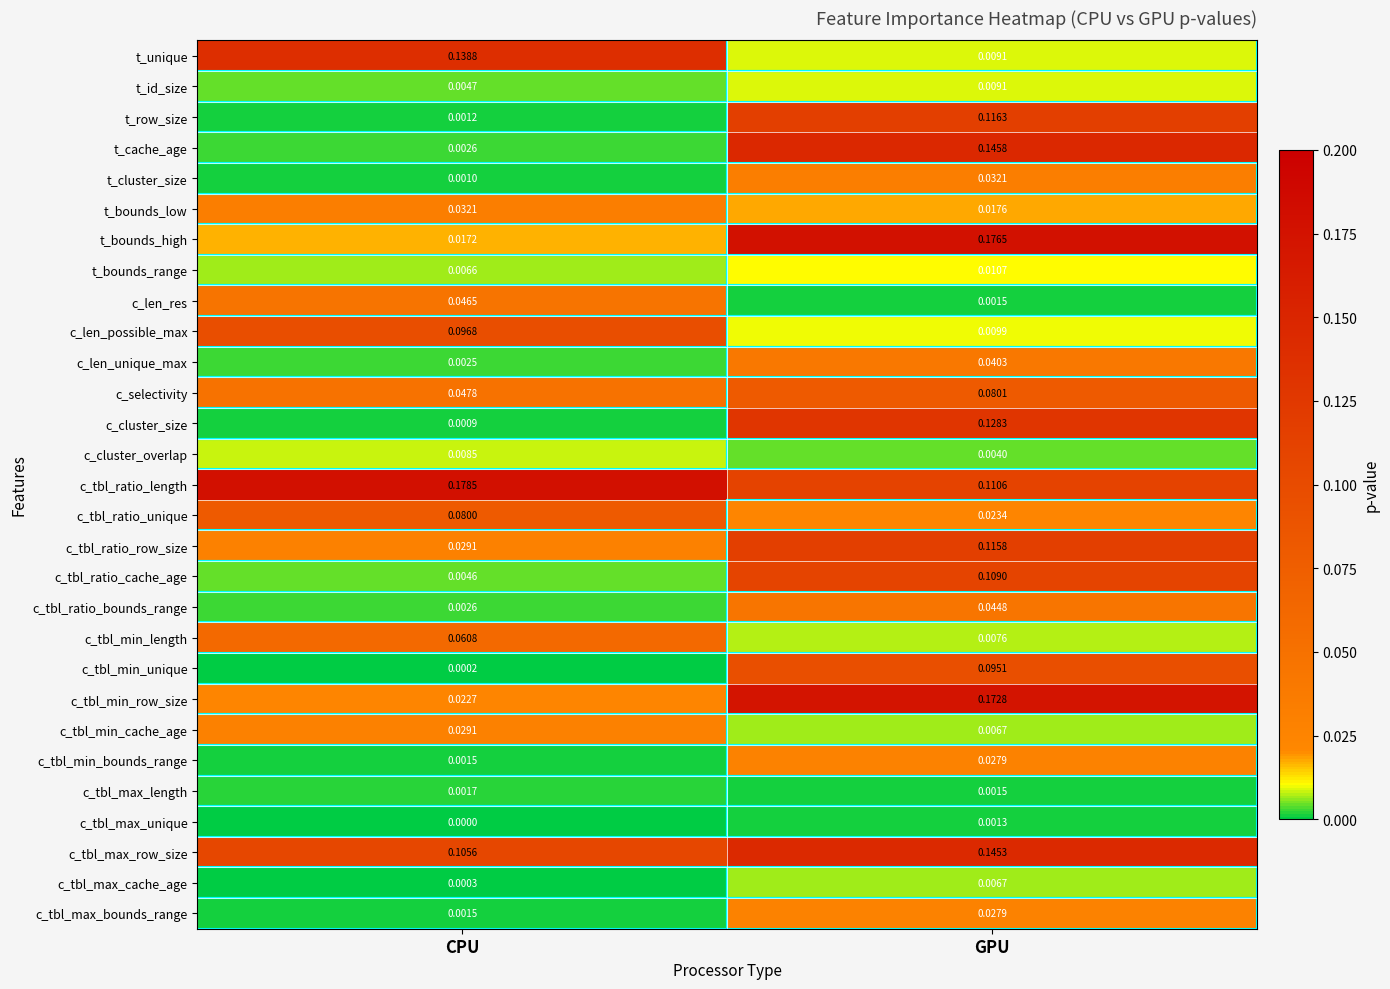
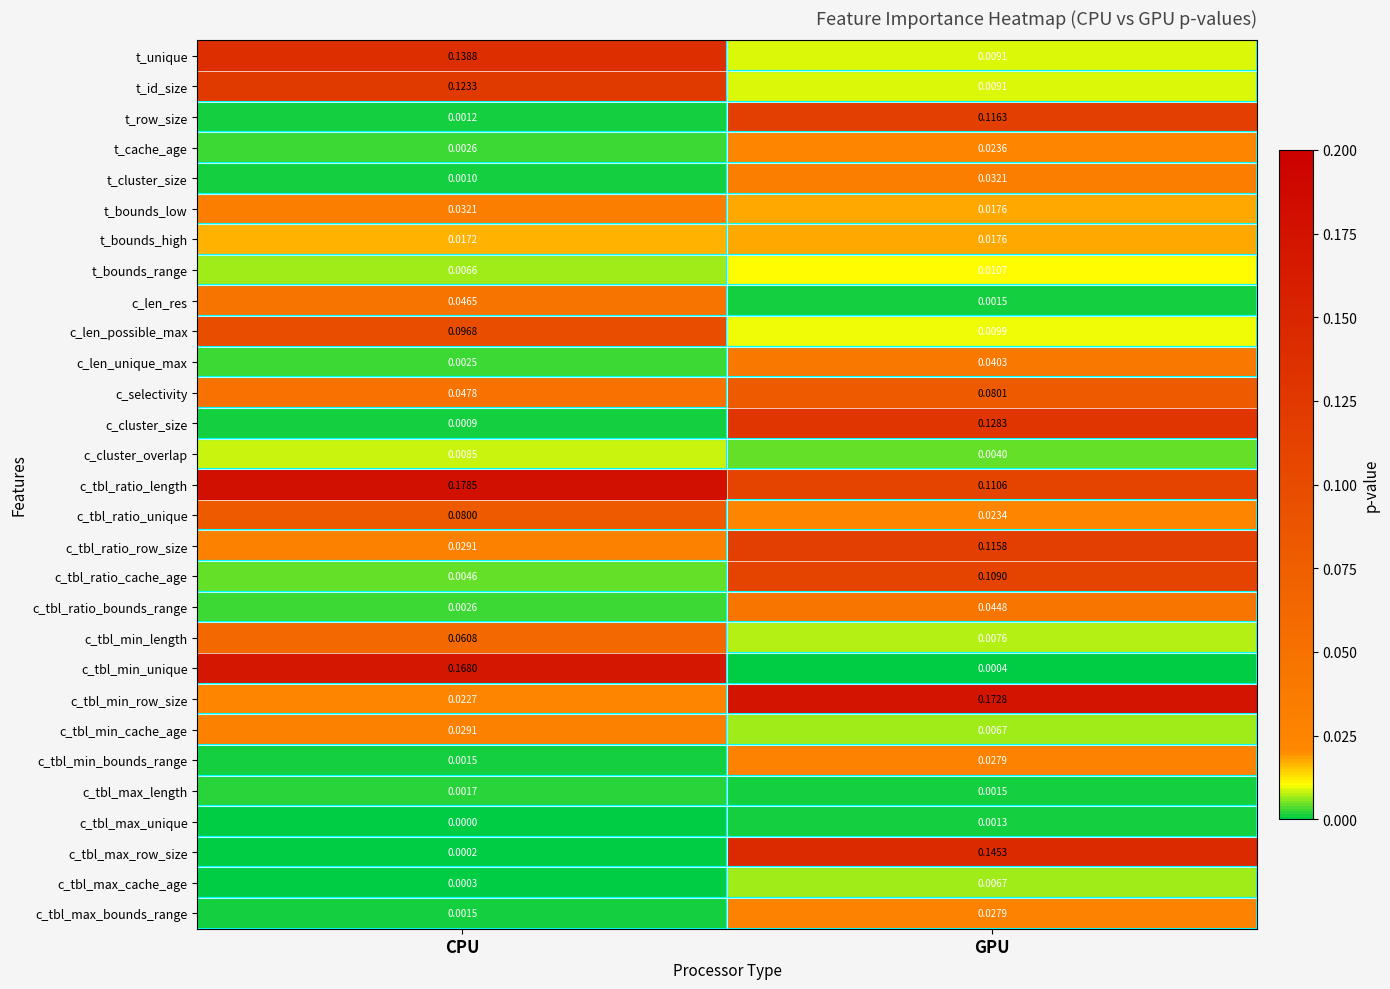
  {
    "t_unique": {
      "CPU": 0.1388,
      "GPU": 0.0091
    },
    "t_id_size": {
-     "CPU": 0.0047,
+     "CPU": 0.1233,
      "GPU": 0.0091
    },
    "t_row_size": {
      "CPU": 0.0012,
      "GPU": 0.1163
    },
    "t_cache_age": {
      "CPU": 0.0026,
-     "GPU": 0.1458
+     "GPU": 0.0236
    },
    "t_cluster_size": {
      "CPU": 0.0010,
      "GPU": 0.0321
    },
    "t_bounds_low": {
      "CPU": 0.0321,
      "GPU": 0.0176
    },
    "t_bounds_high": {
      "CPU": 0.0172,
-     "GPU": 0.1765
+     "GPU": 0.0176
    },
    "t_bounds_range": {
      "CPU": 0.0066,
      "GPU": 0.0107
    },
    "c_len_res": {
      "CPU": 0.0465,
      "GPU": 0.0015
    },
    "c_len_possible_max": {
      "CPU": 0.0968,
      "GPU": 0.0099
    },
    "c_len_unique_max": {
      "CPU": 0.0025,
      "GPU": 0.0403
    },
    "c_selectivity": {
      "CPU": 0.0478,
      "GPU": 0.0801
    },
    "c_cluster_size": {
      "CPU": 0.0009,
      "GPU": 0.1283
    },
    "c_cluster_overlap": {
      "CPU": 0.0085,
      "GPU": 0.0040
    },
    "c_tbl_ratio_length": {
      "CPU": 0.1785,
      "GPU": 0.1106
    },
    "c_tbl_ratio_unique": {
      "CPU": 0.0800,
      "GPU": 0.0234
    },
    "c_tbl_ratio_row_size": {
      "CPU": 0.0291,
      "GPU": 0.1158
    },
    "c_tbl_ratio_cache_age": {
      "CPU": 0.0046,
      "GPU": 0.1090
    },
    "c_tbl_ratio_bounds_range": {
      "CPU": 0.0026,
      "GPU": 0.0448
    },
    "c_tbl_min_length": {
      "CPU": 0.0608,
      "GPU": 0.0076
    },
    "c_tbl_min_unique": {
-     "CPU": 0.0002,
-     "GPU": 0.0951
+     "CPU": 0.1680,
+     "GPU": 0.0004
    },
    "c_tbl_min_row_size": {
      "CPU": 0.0227,
      "GPU": 0.1728
    },
    "c_tbl_min_cache_age": {
      "CPU": 0.0291,
      "GPU": 0.0067
    },
    "c_tbl_min_bounds_range": {
      "CPU": 0.0015,
      "GPU": 0.0279
    },
    "c_tbl_max_length": {
      "CPU": 0.0017,
      "GPU": 0.0015
    },
    "c_tbl_max_unique": {
      "CPU": 0.0000,
      "GPU": 0.0013
    },
    "c_tbl_max_row_size": {
-     "CPU": 0.1056,
+     "CPU": 0.0002,
      "GPU": 0.1453
    },
    "c_tbl_max_cache_age": {
      "CPU": 0.0003,
      "GPU": 0.0067
    },
    "c_tbl_max_bounds_range": {
      "CPU": 0.0015,
      "GPU": 0.0279
    }
  }
